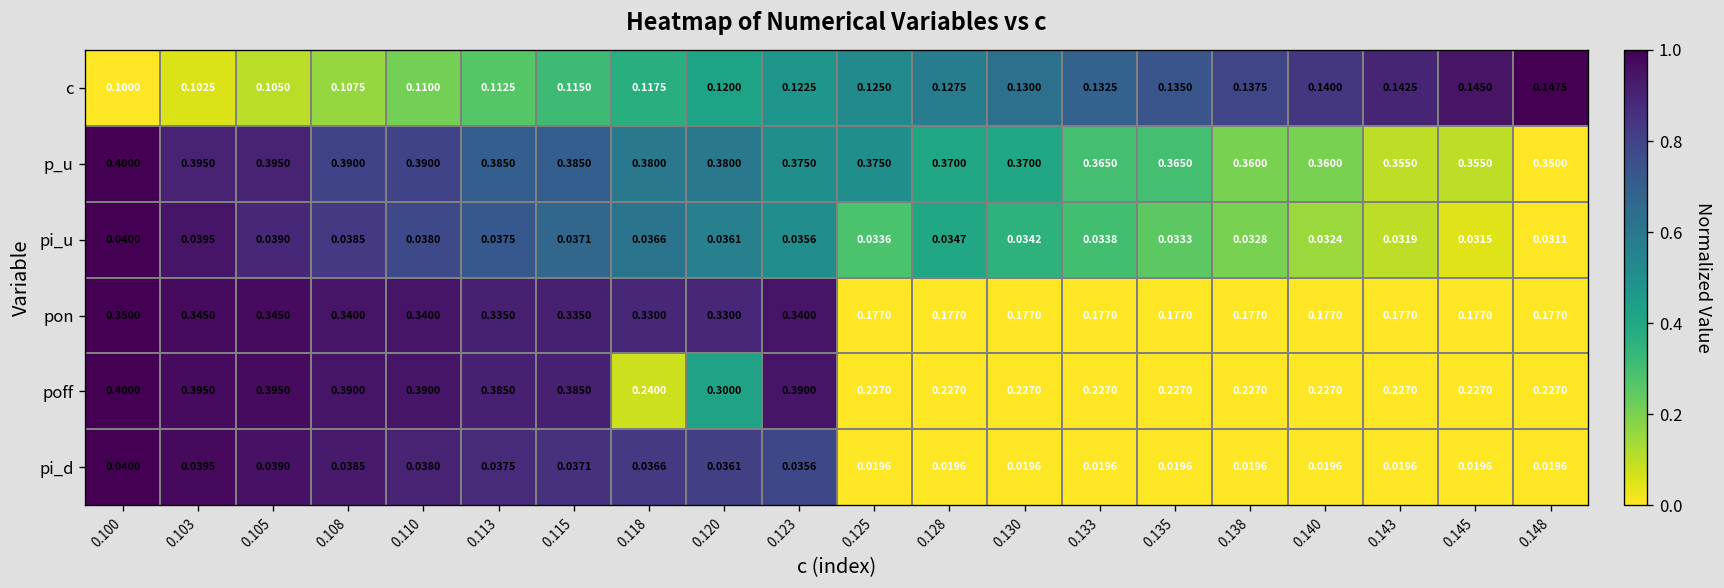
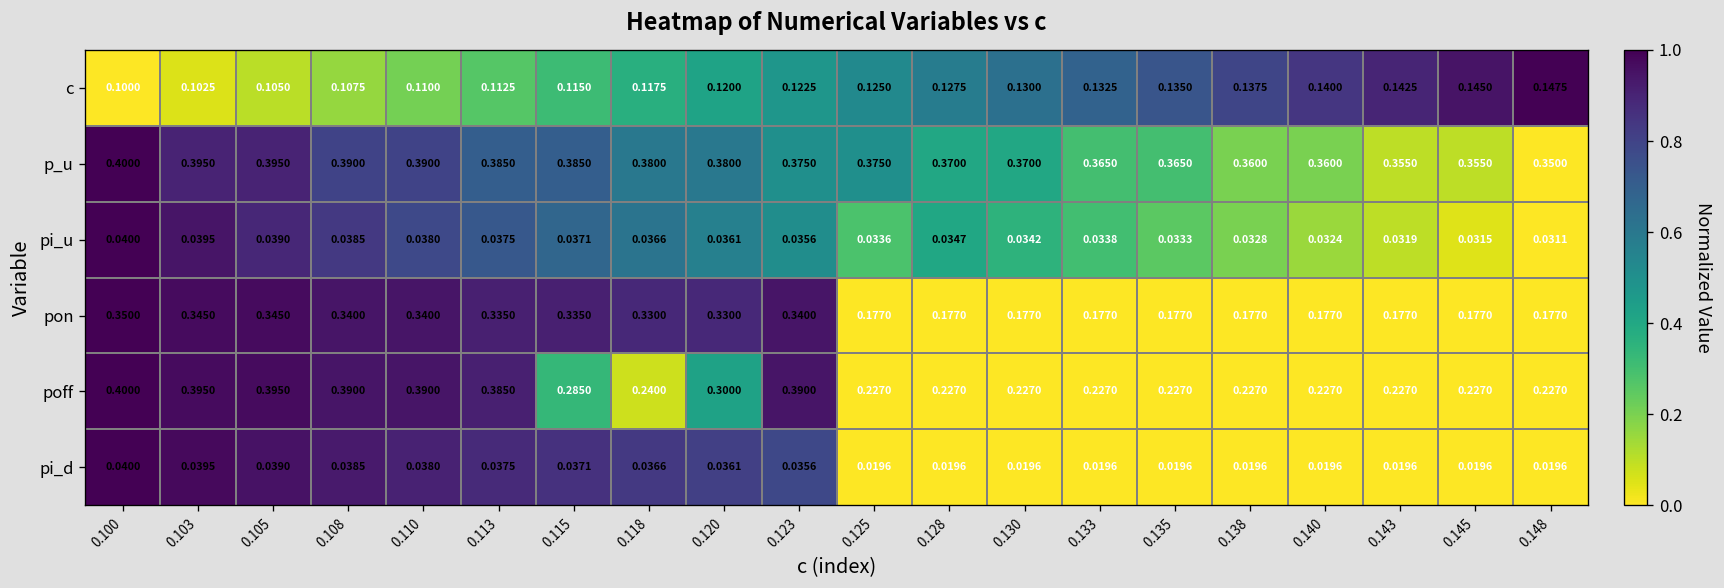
  {
    "c": {
      "0.100": 0.1000,
      "0.103": 0.1025,
      "0.105": 0.1050,
      "0.108": 0.1075,
      "0.110": 0.1100,
      "0.113": 0.1125,
      "0.115": 0.1150,
      "0.118": 0.1175,
      "0.120": 0.1200,
      "0.123": 0.1225,
      "0.125": 0.1250,
      "0.128": 0.1275,
      "0.130": 0.1300,
      "0.133": 0.1325,
      "0.135": 0.1350,
      "0.138": 0.1375,
      "0.140": 0.1400,
      "0.143": 0.1425,
      "0.145": 0.1450,
      "0.148": 0.1475
    },
    "p_u": {
      "0.100": 0.4000,
      "0.103": 0.3950,
      "0.105": 0.3950,
      "0.108": 0.3900,
      "0.110": 0.3900,
      "0.113": 0.3850,
      "0.115": 0.3850,
      "0.118": 0.3800,
      "0.120": 0.3800,
      "0.123": 0.3750,
      "0.125": 0.3750,
      "0.128": 0.3700,
      "0.130": 0.3700,
      "0.133": 0.3650,
      "0.135": 0.3650,
      "0.138": 0.3600,
      "0.140": 0.3600,
      "0.143": 0.3550,
      "0.145": 0.3550,
      "0.148": 0.3500
    },
    "pi_u": {
      "0.100": 0.0400,
      "0.103": 0.0395,
      "0.105": 0.0390,
      "0.108": 0.0385,
      "0.110": 0.0380,
      "0.113": 0.0375,
      "0.115": 0.0371,
      "0.118": 0.0366,
      "0.120": 0.0361,
      "0.123": 0.0356,
      "0.125": 0.0336,
      "0.128": 0.0347,
      "0.130": 0.0342,
      "0.133": 0.0338,
      "0.135": 0.0333,
      "0.138": 0.0328,
      "0.140": 0.0324,
      "0.143": 0.0319,
      "0.145": 0.0315,
      "0.148": 0.0311
    },
    "pon": {
      "0.100": 0.3500,
      "0.103": 0.3450,
      "0.105": 0.3450,
      "0.108": 0.3400,
      "0.110": 0.3400,
      "0.113": 0.3350,
      "0.115": 0.3350,
      "0.118": 0.3300,
      "0.120": 0.3300,
      "0.123": 0.3400,
      "0.125": 0.1770,
      "0.128": 0.1770,
      "0.130": 0.1770,
      "0.133": 0.1770,
      "0.135": 0.1770,
      "0.138": 0.1770,
      "0.140": 0.1770,
      "0.143": 0.1770,
      "0.145": 0.1770,
      "0.148": 0.1770
    },
    "poff": {
      "0.100": 0.4000,
      "0.103": 0.3950,
      "0.105": 0.3950,
      "0.108": 0.3900,
      "0.110": 0.3900,
      "0.113": 0.3850,
-     "0.115": 0.3850,
+     "0.115": 0.2850,
      "0.118": 0.2400,
      "0.120": 0.3000,
      "0.123": 0.3900,
      "0.125": 0.2270,
      "0.128": 0.2270,
      "0.130": 0.2270,
      "0.133": 0.2270,
      "0.135": 0.2270,
      "0.138": 0.2270,
      "0.140": 0.2270,
      "0.143": 0.2270,
      "0.145": 0.2270,
      "0.148": 0.2270
    },
    "pi_d": {
      "0.100": 0.0400,
      "0.103": 0.0395,
      "0.105": 0.0390,
      "0.108": 0.0385,
      "0.110": 0.0380,
      "0.113": 0.0375,
      "0.115": 0.0371,
      "0.118": 0.0366,
      "0.120": 0.0361,
      "0.123": 0.0356,
      "0.125": 0.0196,
      "0.128": 0.0196,
      "0.130": 0.0196,
      "0.133": 0.0196,
      "0.135": 0.0196,
      "0.138": 0.0196,
      "0.140": 0.0196,
      "0.143": 0.0196,
      "0.145": 0.0196,
      "0.148": 0.0196
    }
  }
